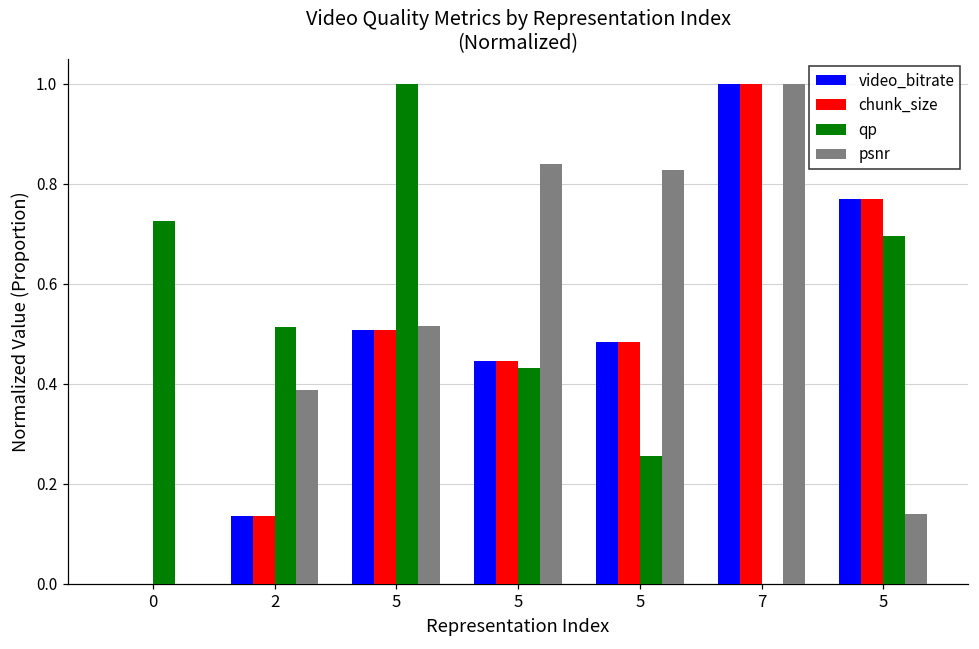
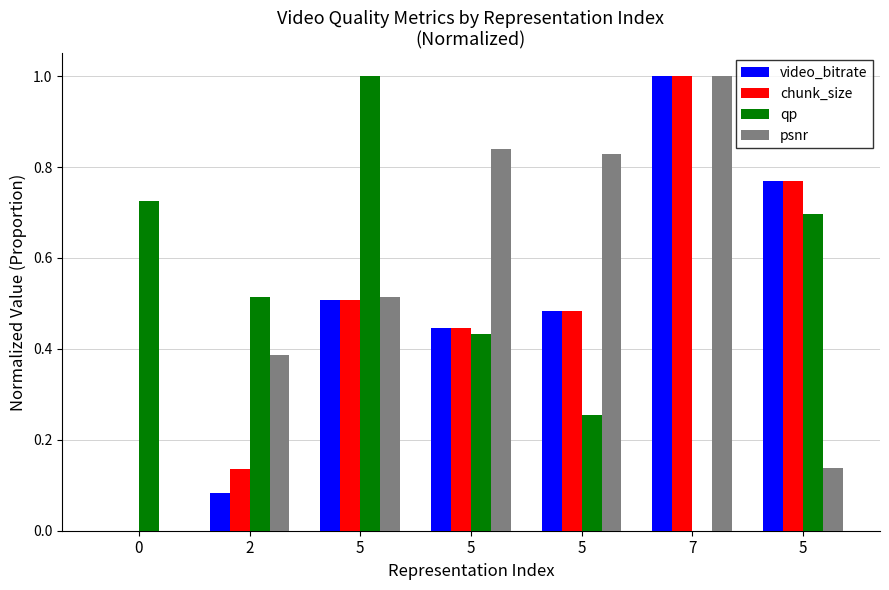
  {
    "video_bitrate": {
      "0": 0.00,
-     "2": 0.14,
+     "2": 0.08,
      "7": 1.00
    },
    "chunk_size": {
      "0": 0.00,
      "2": 0.14,
      "7": 1.00
    },
    "qp": {
      "0": 0.73,
      "2": 0.51,
      "7": 0.00
    },
    "psnr": {
      "0": 0.00,
      "2": 0.39,
      "7": 1.00
    }
  }
